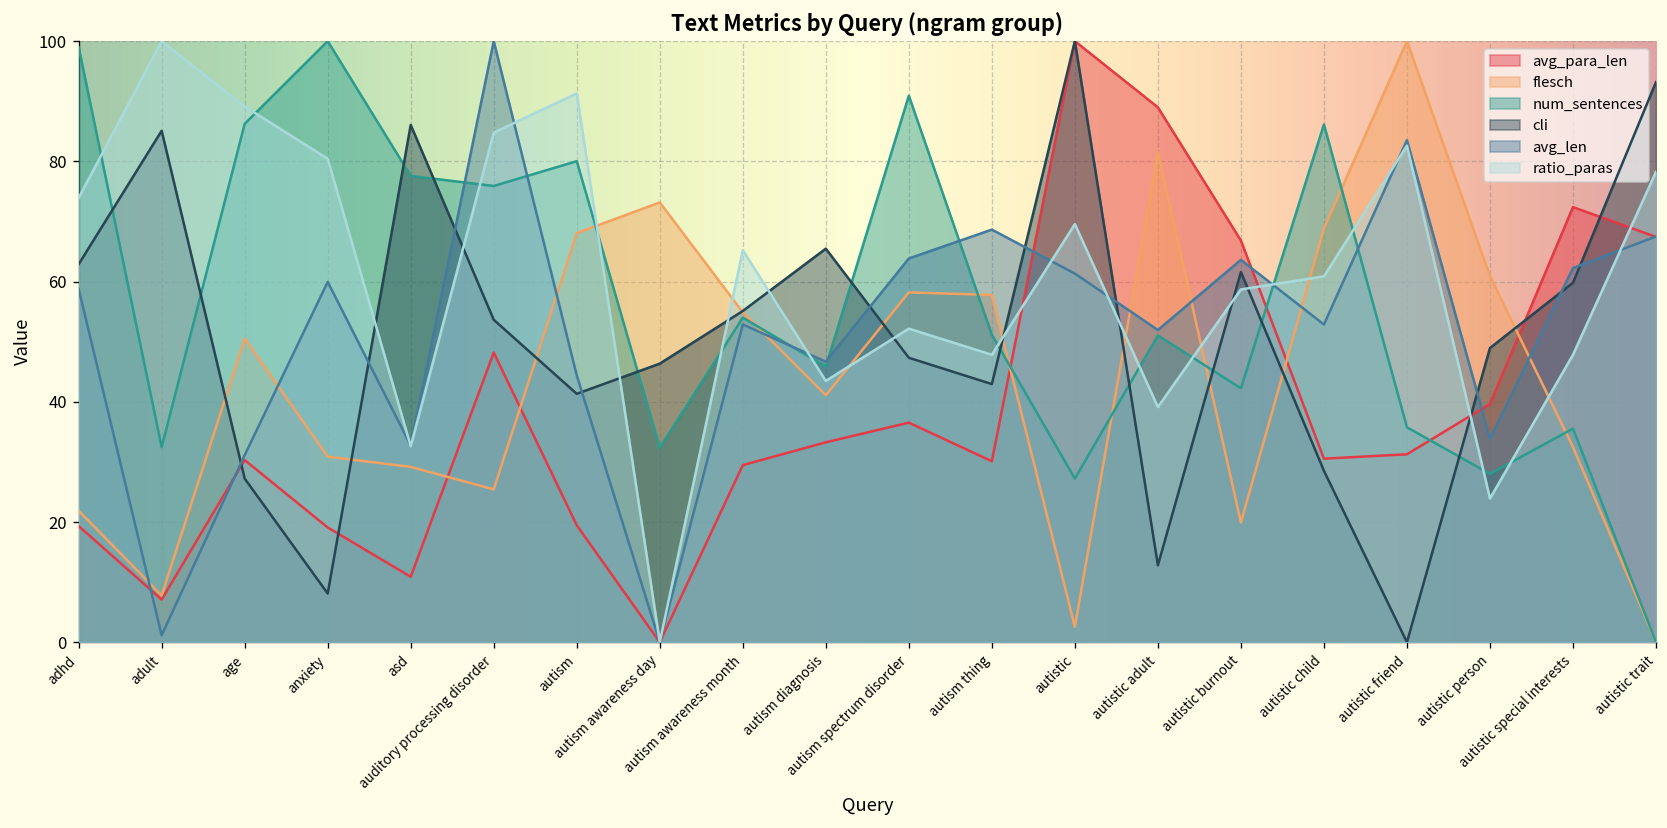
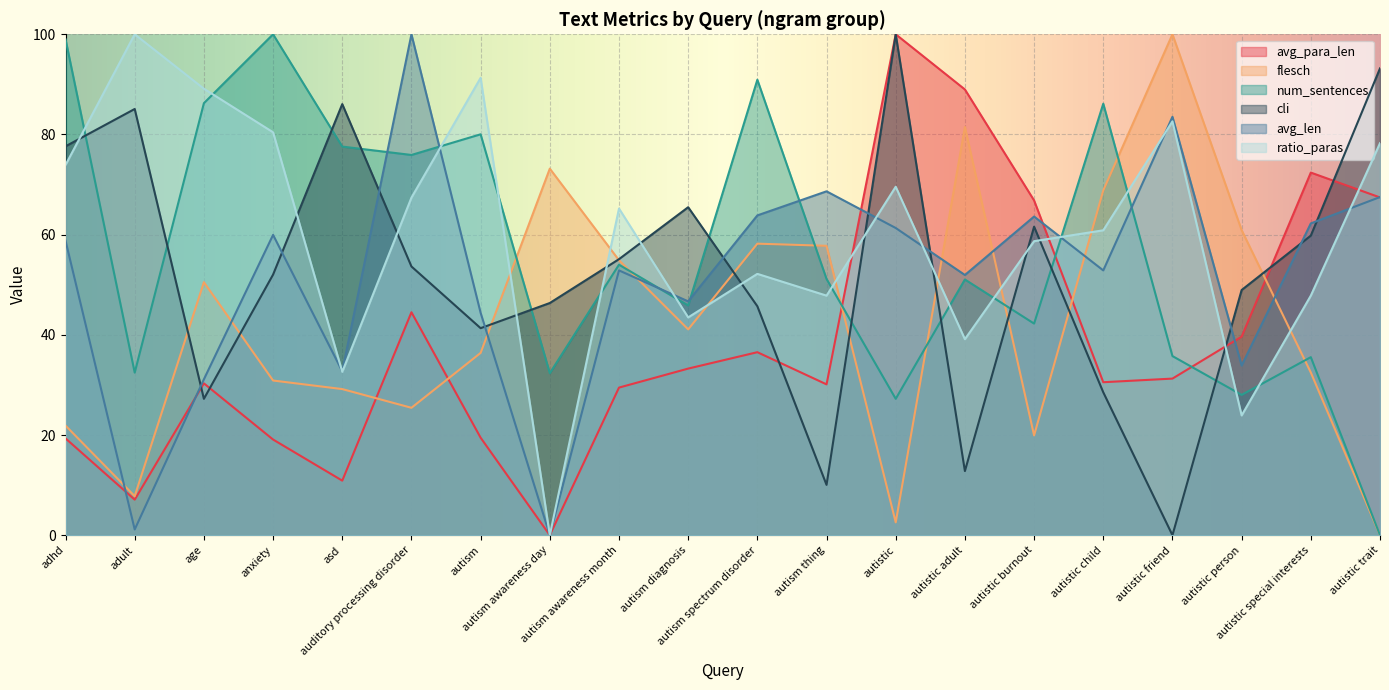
  {
    "avg_para_len": {
      "adhd": 19,
      "adult": 7,
      "age": 30,
      "anxiety": 19,
      "asd": 11,
-     "auditory processing disorder": 48,
+     "auditory processing disorder": 45,
      "autism": 19,
      "autism awareness month": 29,
      "autism diagnosis": 33,
      "autism spectrum disorder": 37,
      "autism thing": 30,
      "autistic adult": 89,
      "autistic burnout": 67,
      "autistic child": 31,
      "autistic friend": 31,
      "autistic person": 40,
      "autistic special interests": 72
    },
    "flesch": {
      "adhd": 22,
      "adult": 8,
      "age": 51,
      "anxiety": 31,
      "asd": 29,
      "auditory processing disorder": 25,
-     "autism": 68,
+     "autism": 36,
      "autism awareness day": 73,
      "autism diagnosis": 41,
      "autism spectrum disorder": 58,
      "autism thing": 58,
      "autistic": 3,
      "autistic adult": 82,
      "autistic burnout": 20,
      "autistic child": 69,
      "autistic friend": 100,
      "autistic person": 61,
      "autistic special interests": 32
    },
    "cli": {
-     "adhd": 63,
+     "adhd": 78,
      "adult": 85,
      "age": 27,
-     "anxiety": 8,
+     "anxiety": 52,
      "asd": 86,
      "auditory processing disorder": 54,
      "autism": 41,
      "autism awareness day": 46,
      "autism diagnosis": 65,
-     "autism spectrum disorder": 47,
-     "autism thing": 43,
+     "autism spectrum disorder": 46,
+     "autism thing": 10,
      "autistic adult": 13,
      "autistic burnout": 62,
      "autistic child": 29,
      "autistic friend": 0,
      "autistic person": 49,
      "autistic special interests": 60,
      "autistic trait": 93
    },
    "ratio_paras": {
      "adhd": 74,
      "adult": 100,
      "age": 89,
      "anxiety": 80,
-     "auditory processing disorder": 85,
+     "auditory processing disorder": 67,
      "autism": 91,
      "autism awareness month": 65,
      "autism diagnosis": 43,
      "autism spectrum disorder": 52,
      "autism thing": 48,
      "autistic": 70,
      "autistic adult": 39,
      "autistic burnout": 59,
      "autistic child": 61,
      "autistic friend": 83,
      "autistic person": 24,
      "autistic special interests": 48,
      "autistic trait": 78
    }
  }
